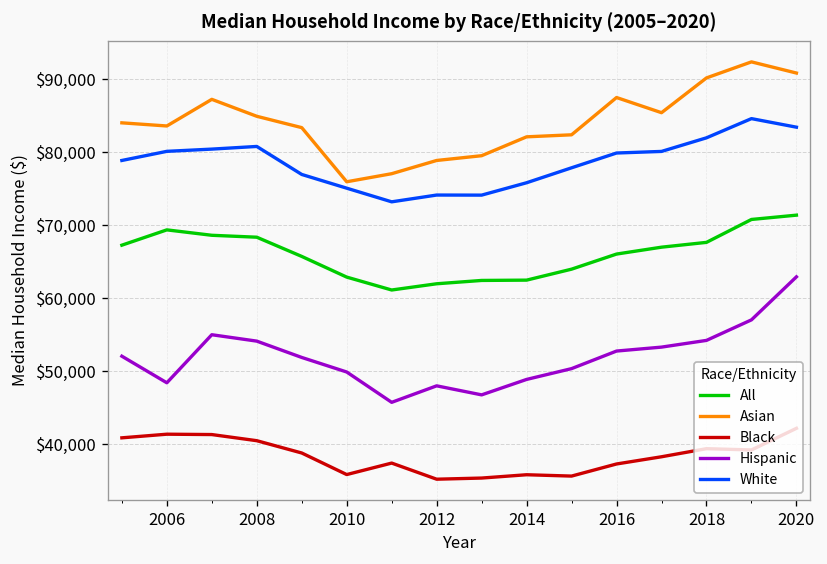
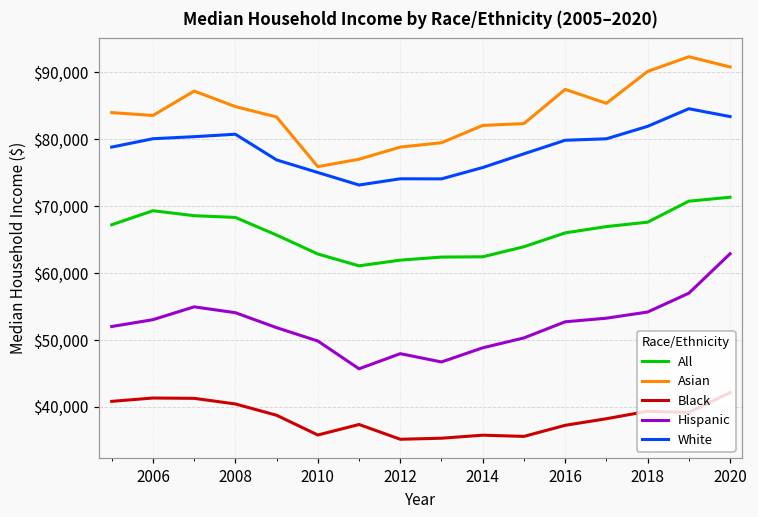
  {
    "All": {
      "2006": "$69,000",
      "2008": "$68,000",
      "2010": "$63,000",
      "2012": "$62,000",
      "2014": "$62,000",
      "2016": "$66,000",
      "2018": "$68,000",
      "2020": "$71,000"
    },
    "Asian": {
      "2006": "$84,000",
      "2008": "$85,000",
      "2010": "$76,000",
      "2012": "$79,000",
      "2014": "$82,000",
      "2016": "$87,000",
      "2018": "$90,000",
      "2020": "$91,000"
    },
    "Black": {
      "2006": "$41,000",
      "2008": "$40,000",
      "2010": "$36,000",
      "2012": "$35,000",
      "2014": "$36,000",
      "2016": "$37,000"
    },
    "Hispanic": {
-     "2006": "$48,000",
+     "2006": "$53,000",
      "2008": "$54,000",
      "2010": "$50,000",
      "2012": "$48,000",
      "2014": "$49,000",
      "2016": "$53,000",
      "2018": "$54,000",
      "2020": "$63,000"
    },
    "White": {
      "2006": "$80,000",
      "2008": "$81,000",
      "2010": "$75,000",
      "2012": "$74,000",
      "2014": "$76,000",
      "2016": "$80,000",
      "2018": "$82,000",
      "2020": "$83,000"
    }
  }
